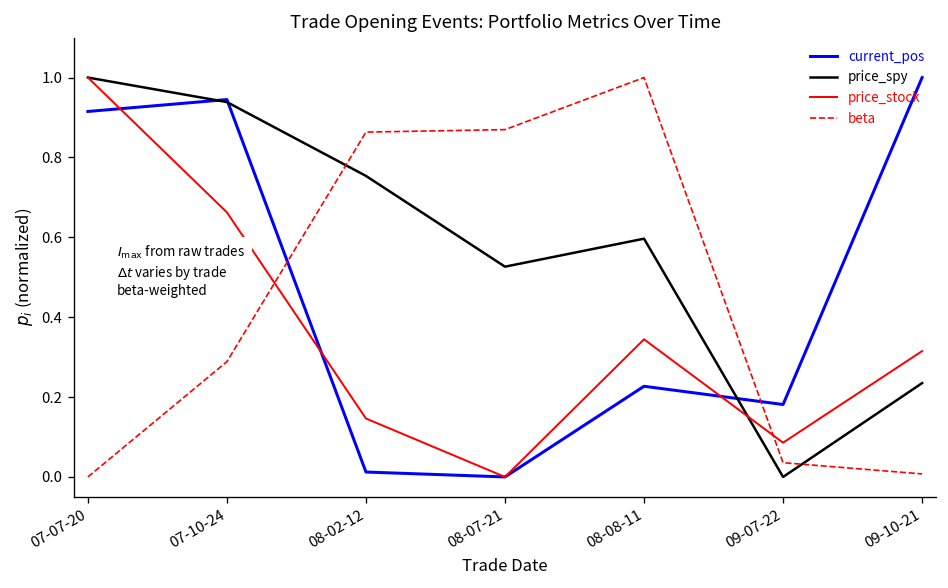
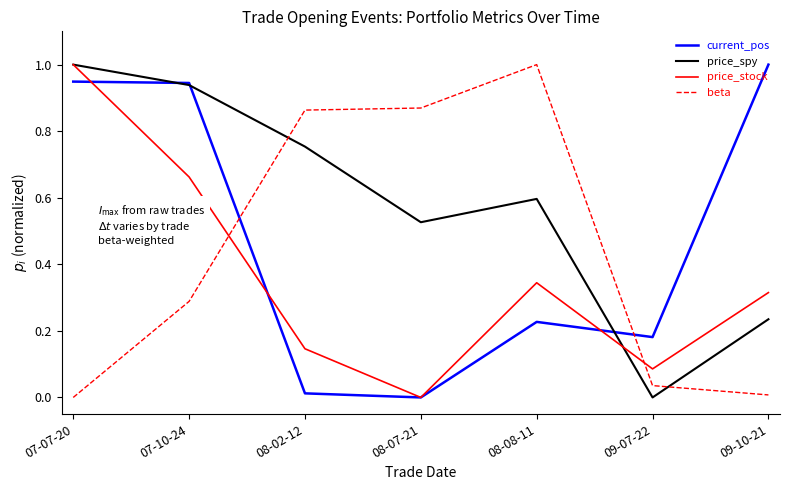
  {
    "current_pos": {
-     "07-07-20": 0.92,
+     "07-07-20": 0.95,
      "08-02-12": 0.01,
      "08-08-11": 0.23,
      "09-07-22": 0.18,
      "09-10-21": 1.00
    },
    "price_spy": {
      "08-02-12": 0.75,
      "08-07-21": 0.53,
      "08-08-11": 0.60,
      "09-07-22": 0.00,
      "09-10-21": 0.23
    }
  }
